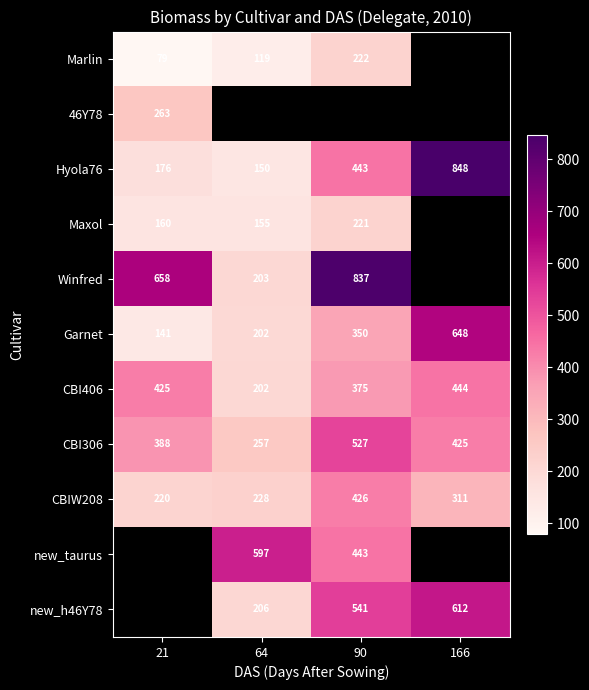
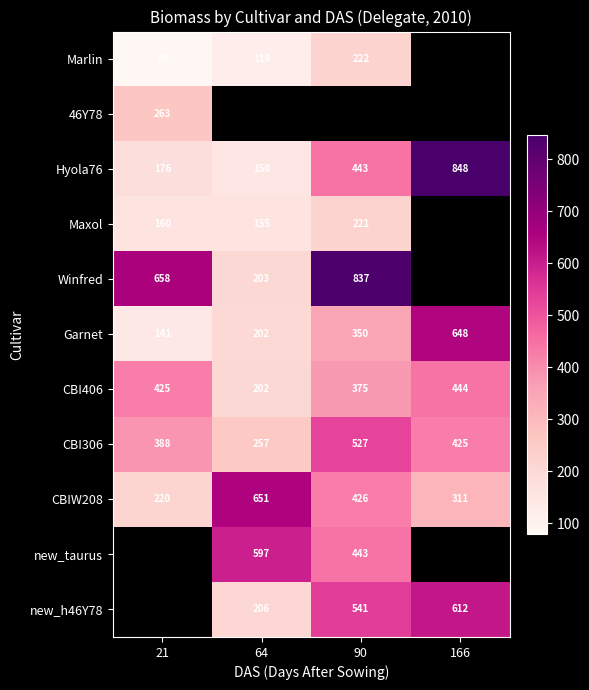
  {
    "Marlin": {
      "90": 222
    },
    "46Y78": {
      "21": 263
    },
    "Hyola76": {
      "90": 443,
      "166": 848
    },
    "Maxol": {
      "90": 221
    },
    "Winfred": {
      "21": 658,
      "90": 837
    },
    "Garnet": {
      "90": 350,
      "166": 648
    },
    "CBI406": {
      "21": 425,
      "90": 375,
      "166": 444
    },
    "CBI306": {
      "21": 388,
      "64": 257,
      "90": 527,
      "166": 425
    },
    "CBIW208": {
-     "64": 228,
+     "64": 651,
      "90": 426,
      "166": 311
    },
    "new_taurus": {
      "64": 597,
      "90": 443
    },
    "new_h46Y78": {
      "90": 541,
      "166": 612
    }
  }
